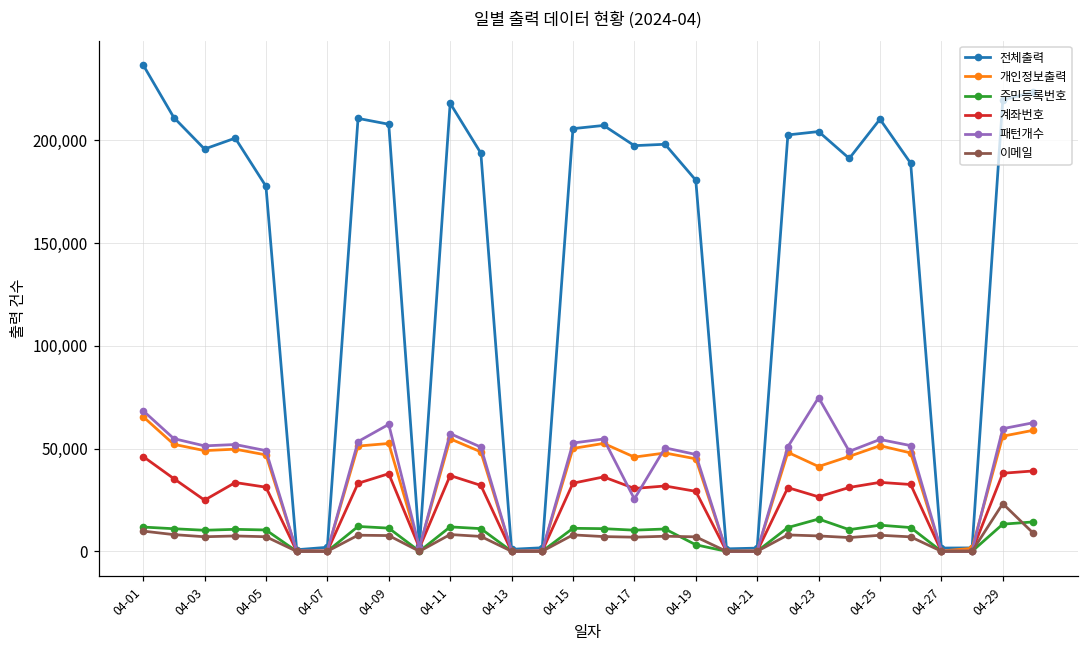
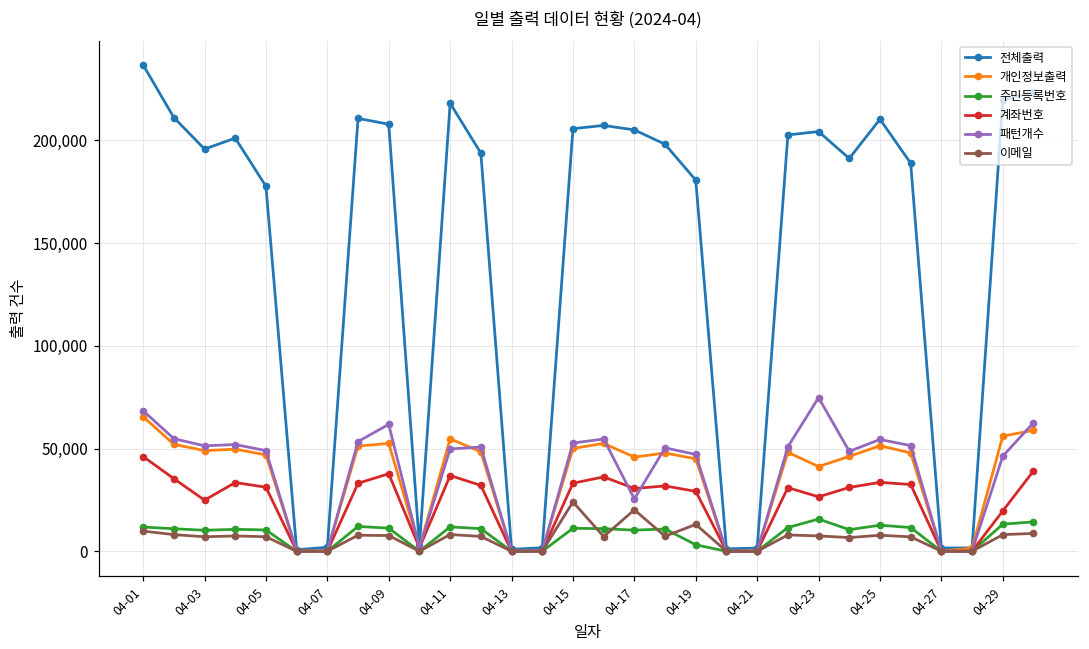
  {
    "전체출력": {
      "04-01": "237,000",
      "04-03": "196,000",
      "04-05": "178,000",
      "04-07": "2,000",
      "04-09": "208,000",
      "04-11": "218,000",
      "04-15": "206,000",
-     "04-17": "197,000",
+     "04-17": "205,000",
      "04-19": "181,000",
      "04-21": "2,000",
      "04-23": "204,000",
      "04-25": "210,000",
      "04-27": "2,000"
    },
    "개인정보출력": {
      "04-01": "65,000",
      "04-03": "49,000",
      "04-05": "47,000",
      "04-09": "52,000",
      "04-11": "55,000",
      "04-15": "50,000",
      "04-17": "46,000",
      "04-19": "45,000",
      "04-23": "41,000",
      "04-25": "51,000",
      "04-29": "56,000"
    },
    "주민등록번호": {
      "04-01": "12,000",
      "04-03": "10,000",
      "04-05": "10,000",
      "04-09": "11,000",
      "04-11": "12,000",
      "04-15": "11,000",
      "04-17": "10,000",
      "04-19": "3,000",
      "04-23": "16,000",
      "04-25": "13,000",
      "04-29": "13,000"
    },
    "계좌번호": {
      "04-01": "46,000",
      "04-03": "25,000",
      "04-05": "31,000",
      "04-09": "38,000",
      "04-11": "37,000",
      "04-15": "33,000",
      "04-17": "31,000",
      "04-19": "29,000",
      "04-23": "27,000",
      "04-25": "34,000",
-     "04-29": "38,000"
+     "04-29": "20,000"
    },
    "패턴개수": {
      "04-01": "68,000",
      "04-03": "51,000",
      "04-05": "49,000",
      "04-09": "62,000",
-     "04-11": "57,000",
+     "04-11": "50,000",
      "04-15": "53,000",
      "04-17": "25,000",
      "04-19": "47,000",
      "04-23": "75,000",
      "04-25": "54,000",
-     "04-29": "60,000"
+     "04-29": "46,000"
    },
    "이메일": {
      "04-01": "10,000",
      "04-03": "7,000",
      "04-05": "7,000",
      "04-09": "8,000",
      "04-11": "8,000",
-     "04-15": "8,000",
-     "04-17": "7,000",
-     "04-19": "7,000",
+     "04-15": "24,000",
+     "04-17": "20,000",
+     "04-19": "13,000",
      "04-23": "8,000",
      "04-25": "8,000",
-     "04-29": "23,000"
+     "04-29": "8,000"
    }
  }
